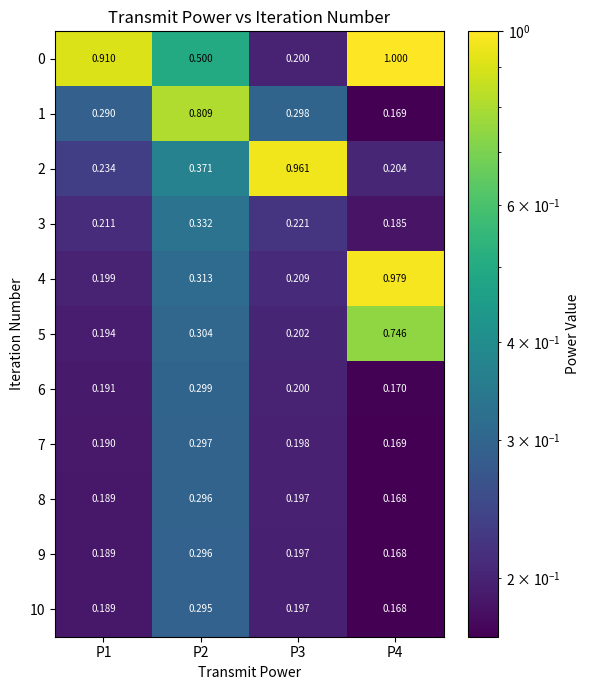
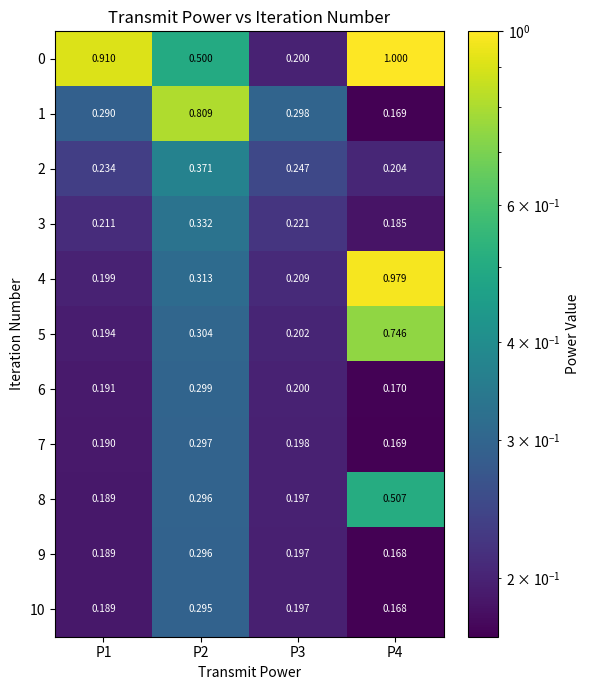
  {
    "0": {
      "P1": 0.910,
      "P2": 0.500,
      "P3": 0.200,
      "P4": 1.000
    },
    "1": {
      "P1": 0.290,
      "P2": 0.809,
      "P3": 0.298,
      "P4": 0.169
    },
    "2": {
      "P1": 0.234,
      "P2": 0.371,
-     "P3": 0.961,
+     "P3": 0.247,
      "P4": 0.204
    },
    "3": {
      "P1": 0.211,
      "P2": 0.332,
      "P3": 0.221,
      "P4": 0.185
    },
    "4": {
      "P1": 0.199,
      "P2": 0.313,
      "P3": 0.209,
      "P4": 0.979
    },
    "5": {
      "P1": 0.194,
      "P2": 0.304,
      "P3": 0.202,
      "P4": 0.746
    },
    "6": {
      "P1": 0.191,
      "P2": 0.299,
      "P3": 0.200,
      "P4": 0.170
    },
    "7": {
      "P1": 0.190,
      "P2": 0.297,
      "P3": 0.198,
      "P4": 0.169
    },
    "8": {
      "P1": 0.189,
      "P2": 0.296,
      "P3": 0.197,
-     "P4": 0.168
+     "P4": 0.507
    },
    "9": {
      "P1": 0.189,
      "P2": 0.296,
      "P3": 0.197,
      "P4": 0.168
    },
    "10": {
      "P1": 0.189,
      "P2": 0.295,
      "P3": 0.197,
      "P4": 0.168
    }
  }
